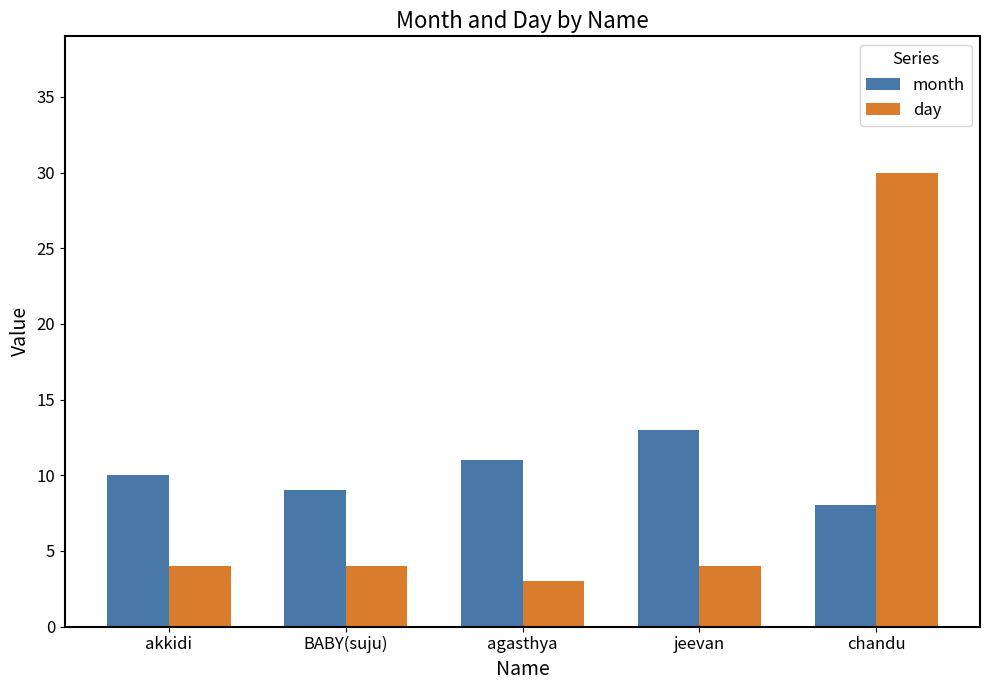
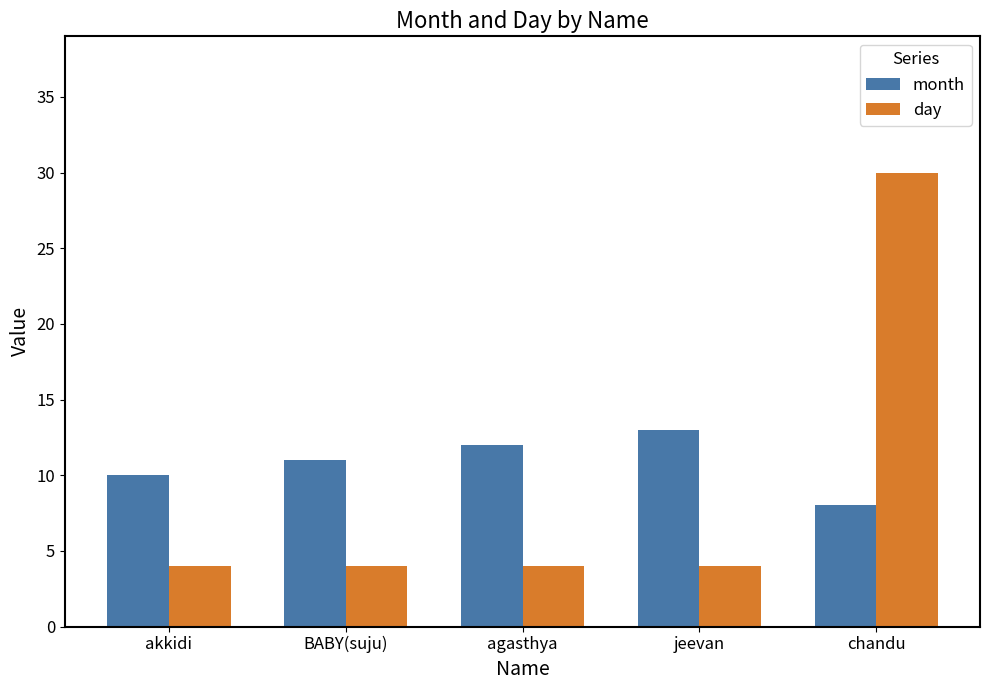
  {
    "month": {
      "akkidi": 10,
-     "BABY(suju)": 9,
-     "agasthya": 11,
+     "BABY(suju)": 11,
+     "agasthya": 12,
      "jeevan": 13,
      "chandu": 8
    },
    "day": {
      "akkidi": 4,
      "BABY(suju)": 4,
-     "agasthya": 3,
+     "agasthya": 4,
      "jeevan": 4,
      "chandu": 30
    }
  }
